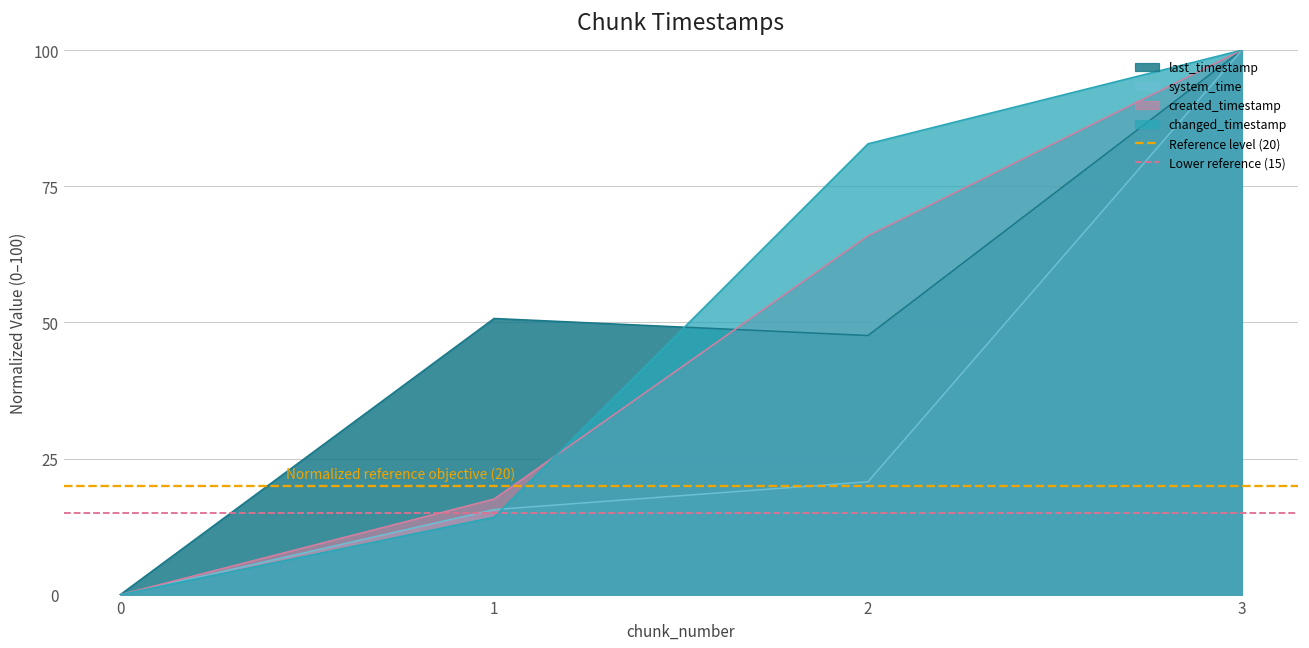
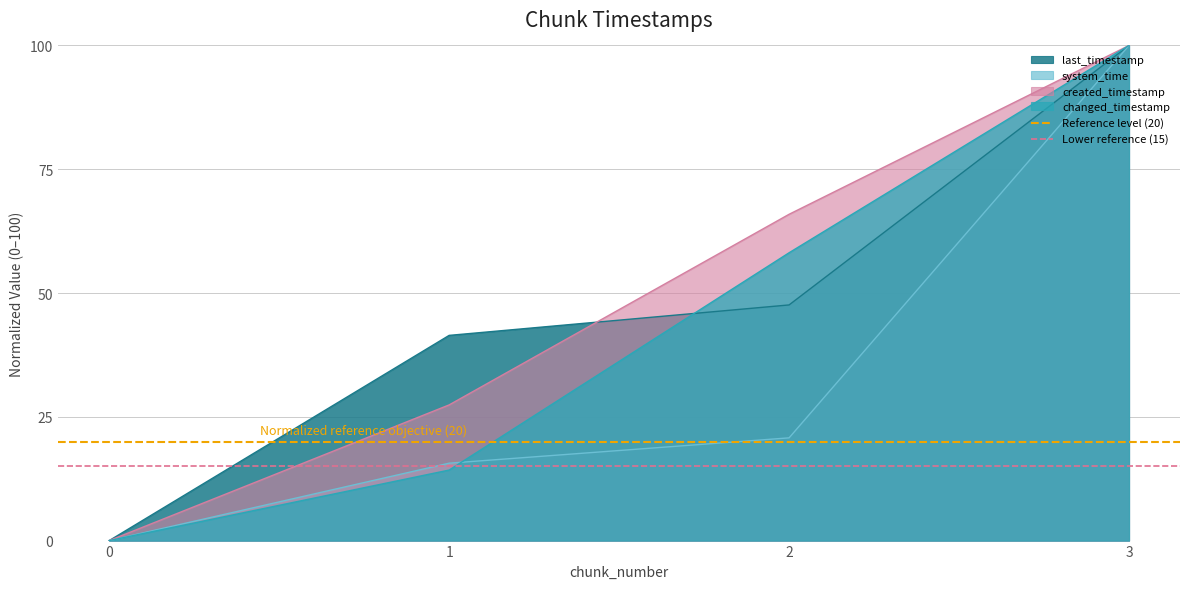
  {
    "last_timestamp": {
-     "1": 51,
+     "1": 41,
      "2": 48
    },
    "system_time": {
      "1": 16,
      "2": 21
    },
    "created_timestamp": {
-     "1": 18,
+     "1": 27,
      "2": 66
    },
    "changed_timestamp": {
      "1": 14,
-     "2": 83
+     "2": 58
    }
  }
